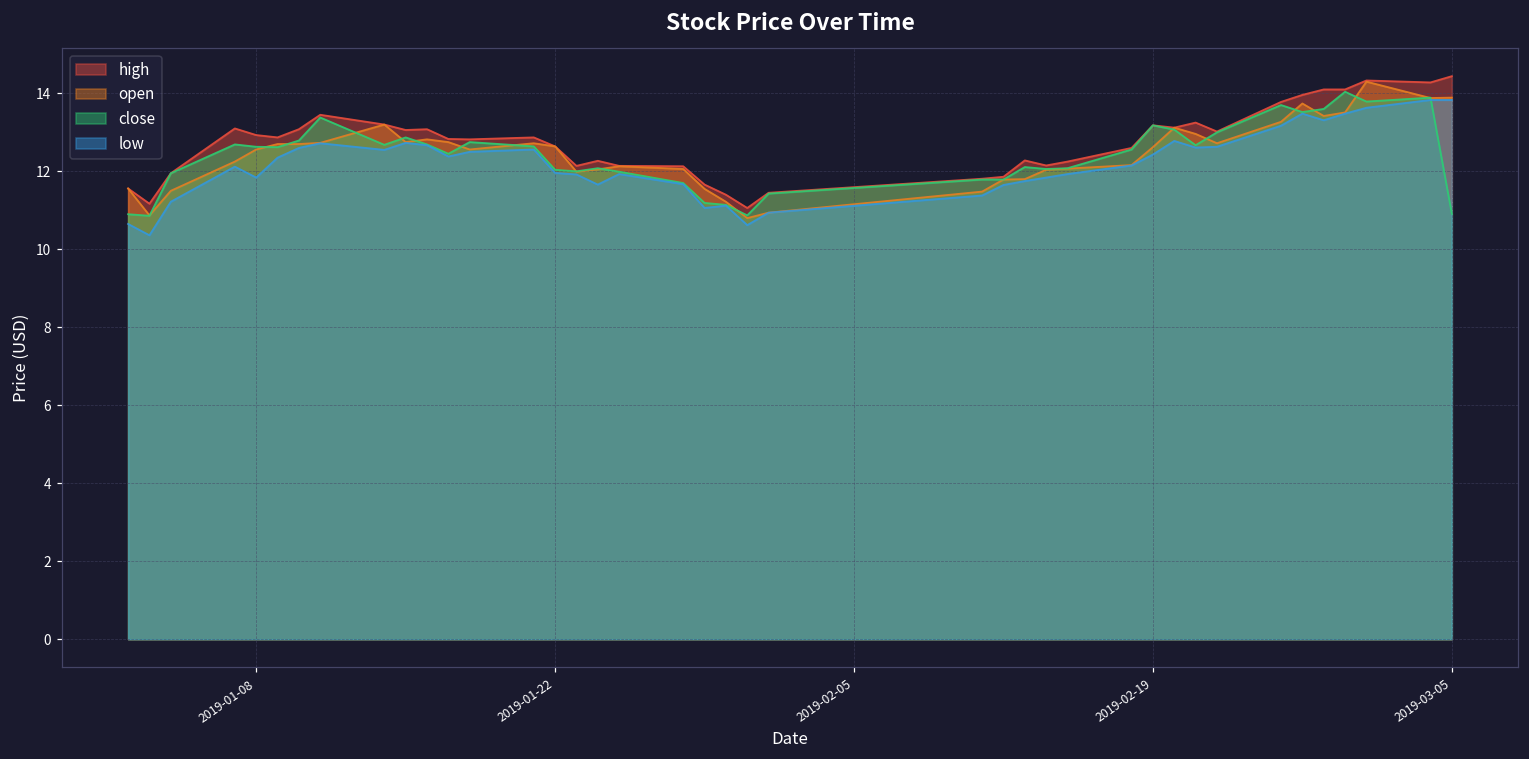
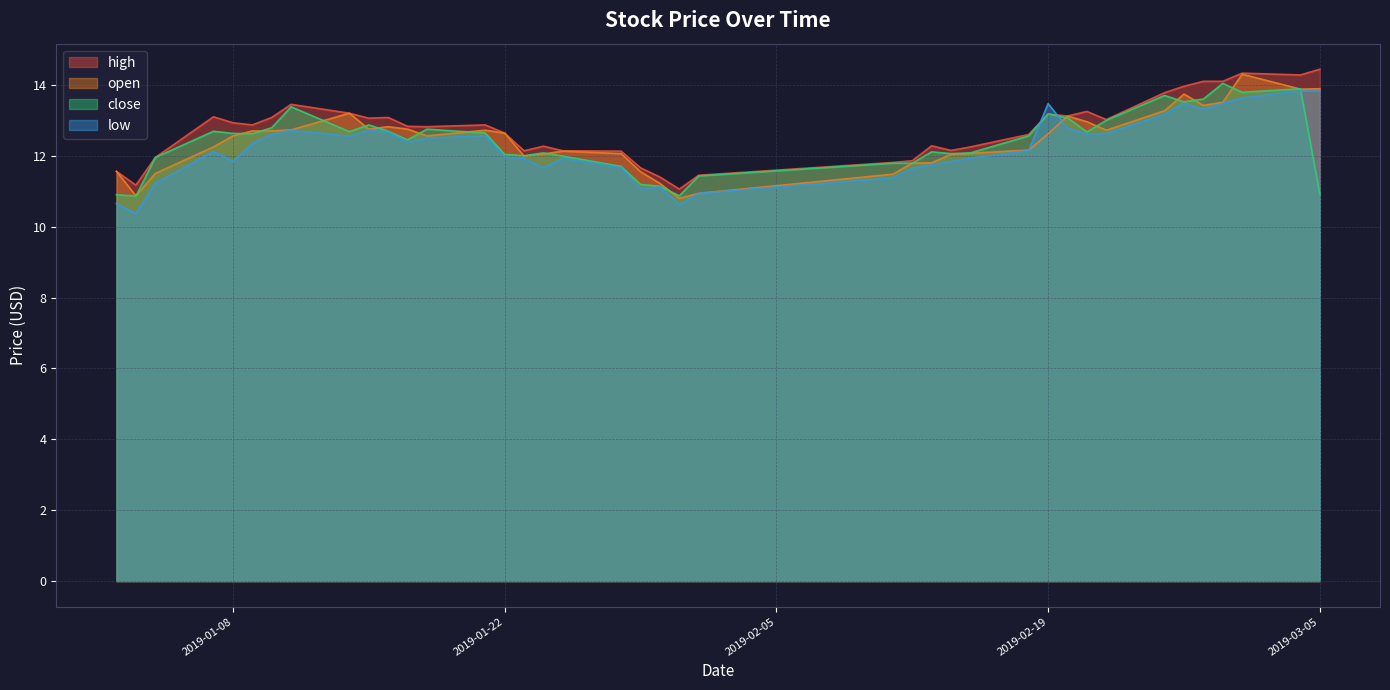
  {
    "close": {
      "2019-01-22": 12.0,
      "2019-03-05": 10.9
    },
    "low": {
      "2019-01-08": 11.8,
      "2019-01-22": 12.0,
-     "2019-02-19": 12.4
+     "2019-02-19": 13.5
    }
  }
